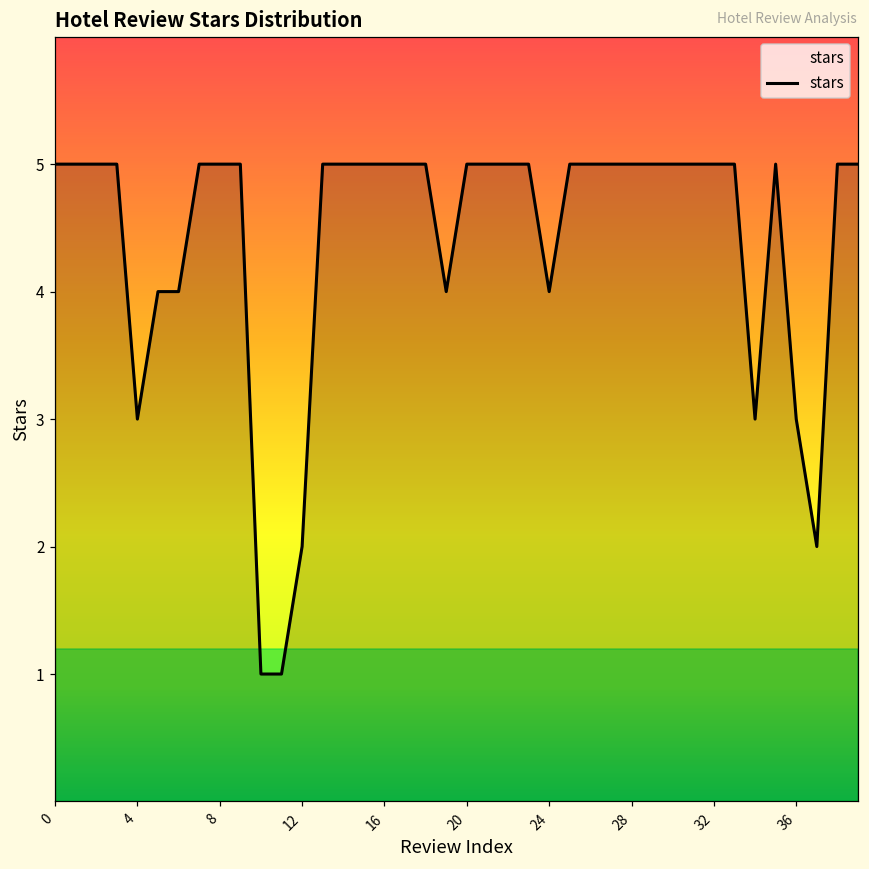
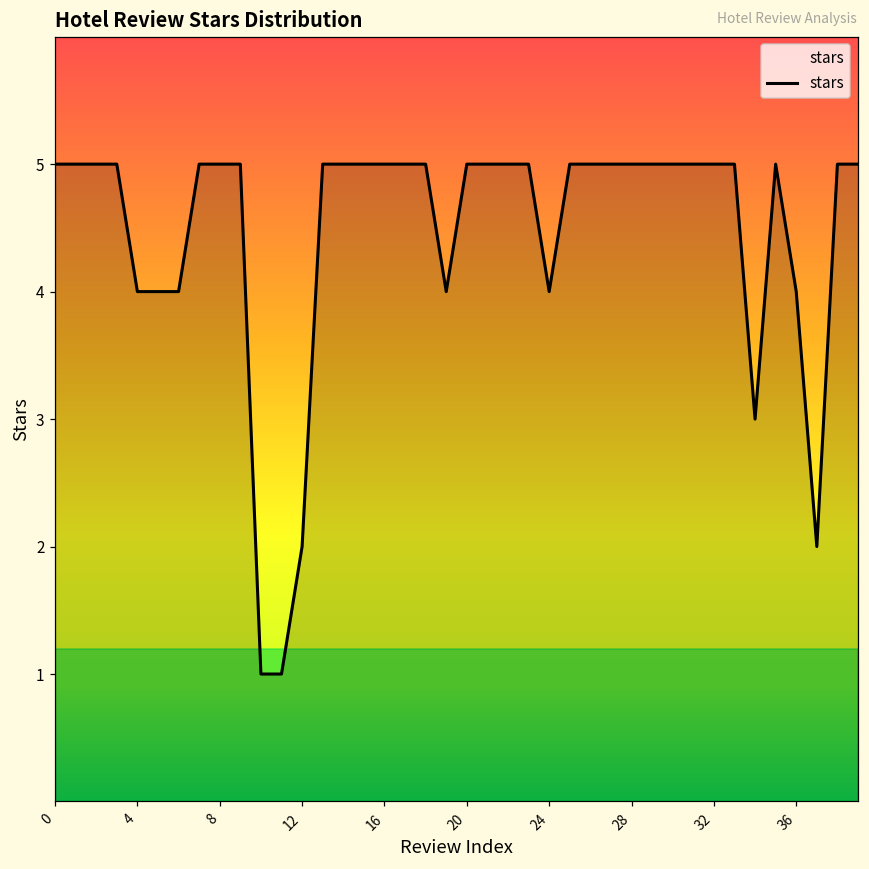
  {
    "0": 5,
-   "4": 3,
+   "4": 4,
    "8": 5,
    "12": 2,
    "16": 5,
    "20": 5,
    "24": 4,
    "28": 5,
    "32": 5,
-   "36": 3
+   "36": 4
  }
